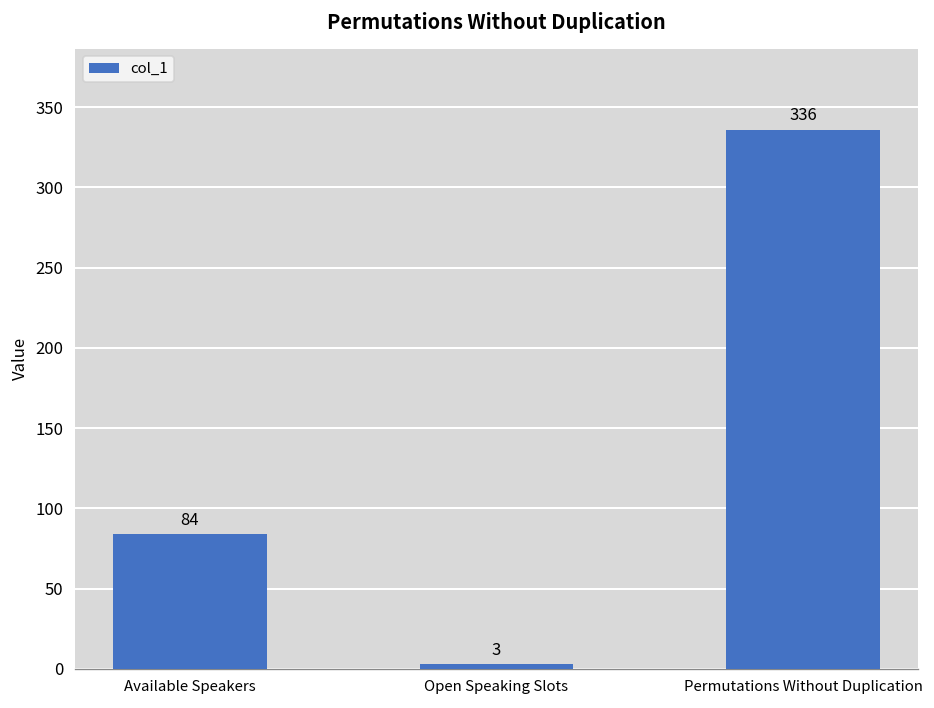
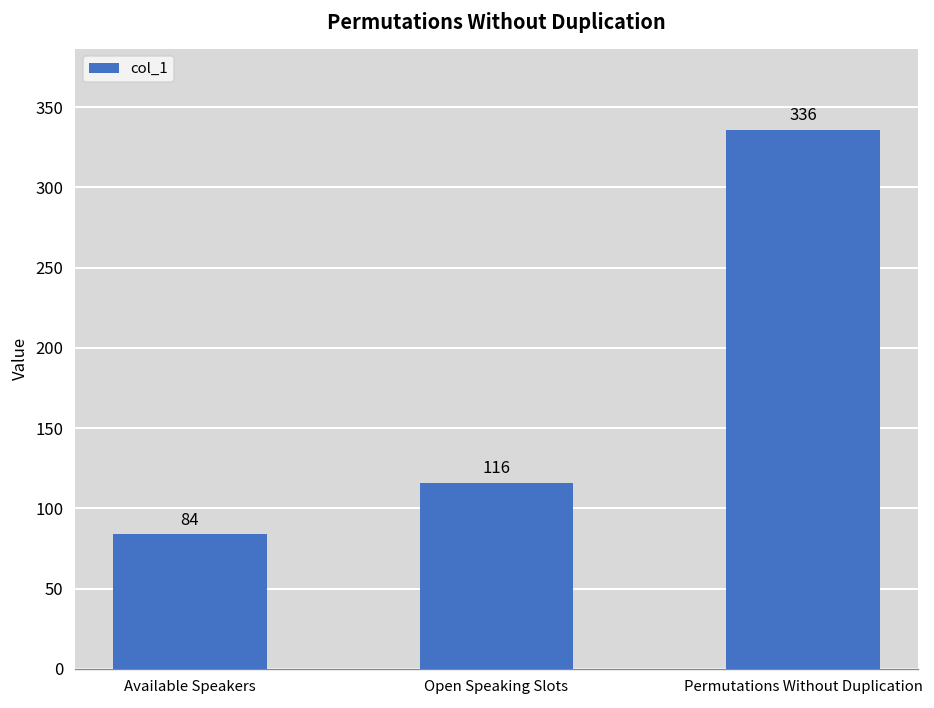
  {
    "Available Speakers": 84,
-   "Open Speaking Slots": 3,
+   "Open Speaking Slots": 116,
    "Permutations Without Duplication": 336
  }
